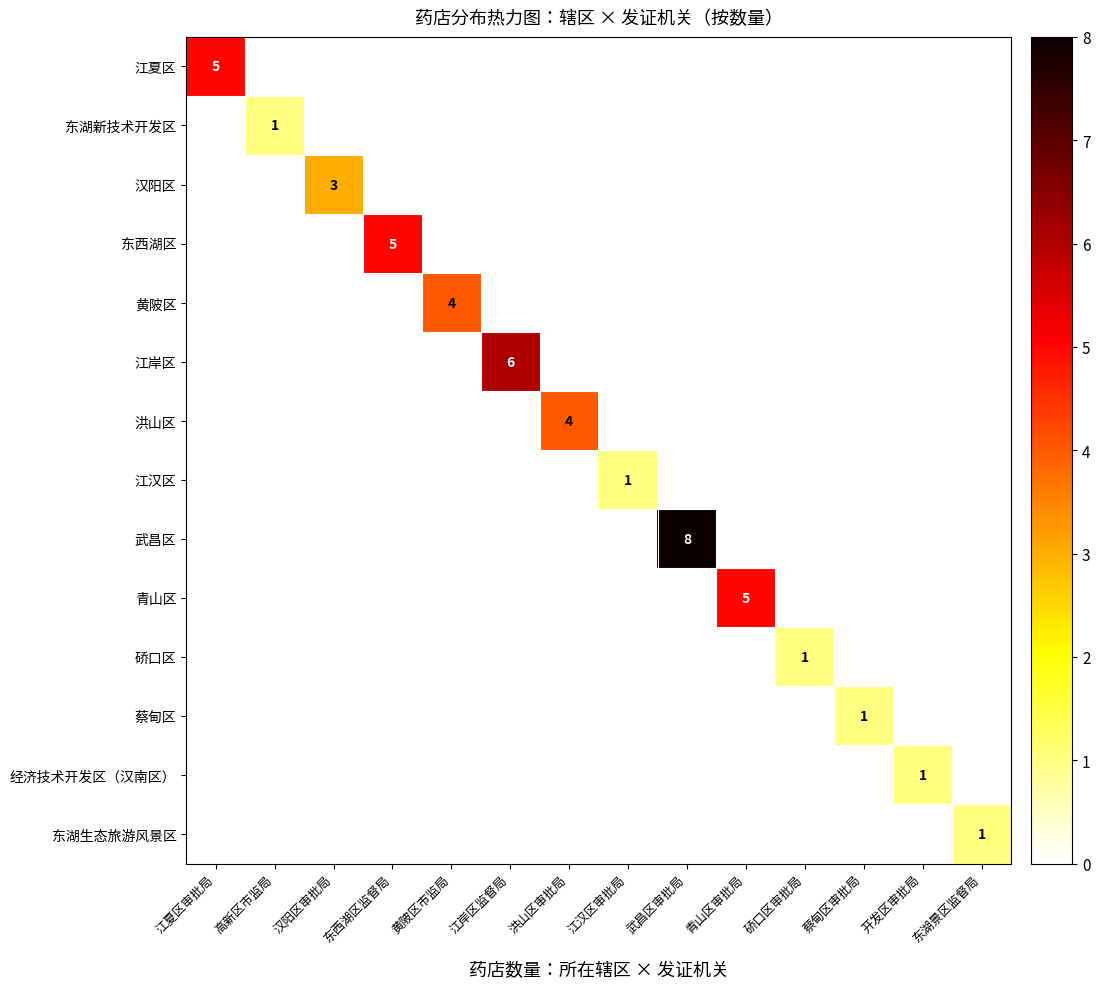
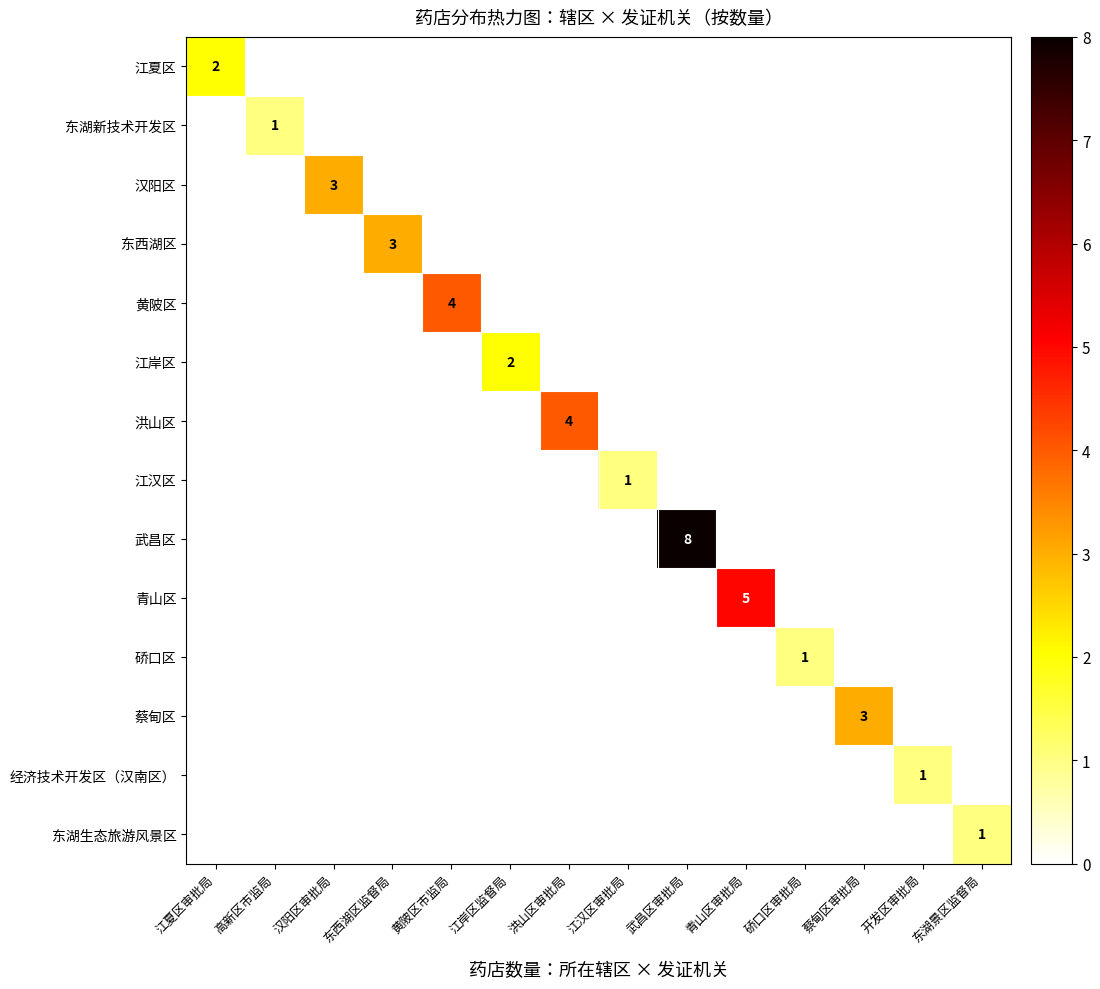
  {
    "江夏区": {
-     "江夏区审批局": 5
+     "江夏区审批局": 2
    },
    "东湖新技术开发区": {
      "高新区市监局": 1
    },
    "汉阳区": {
      "汉阳区审批局": 3
    },
    "东西湖区": {
-     "东西湖区监督局": 5
+     "东西湖区监督局": 3
    },
    "黄陂区": {
      "黄陂区市监局": 4
    },
    "江岸区": {
-     "江岸区监督局": 6
+     "江岸区监督局": 2
    },
    "洪山区": {
      "洪山区审批局": 4
    },
    "江汉区": {
      "江汉区审批局": 1
    },
    "武昌区": {
      "武昌区审批局": 8
    },
    "青山区": {
      "青山区审批局": 5
    },
    "硚口区": {
      "硚口区审批局": 1
    },
    "蔡甸区": {
-     "蔡甸区审批局": 1
+     "蔡甸区审批局": 3
    },
    "经济技术开发区（汉南区）": {
      "开发区审批局": 1
    },
    "东湖生态旅游风景区": {
      "东湖景区监督局": 1
    }
  }
